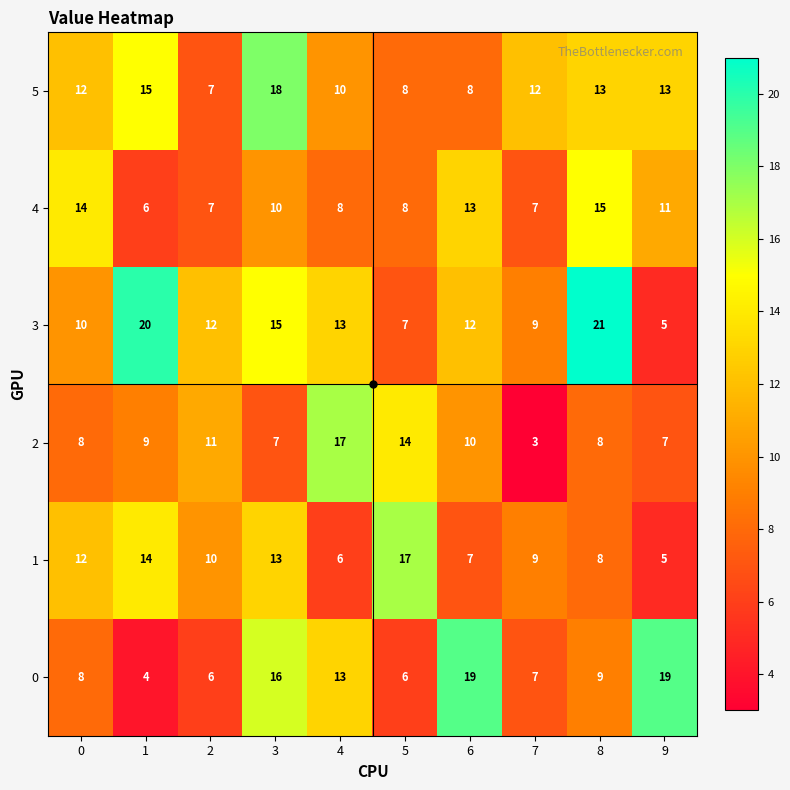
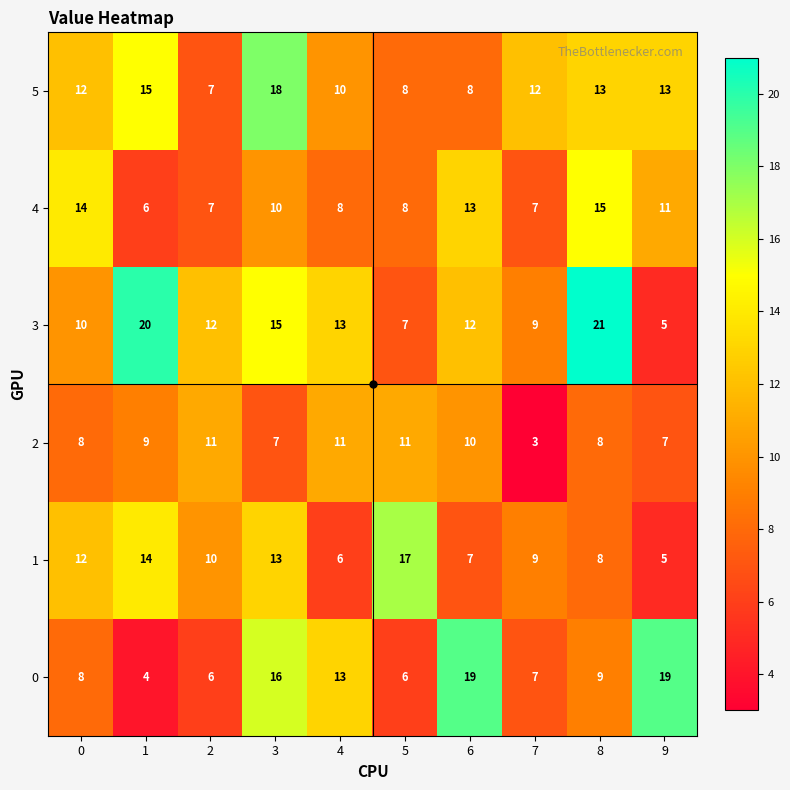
  {
    "5": {
      "0": 12,
      "1": 15,
      "2": 7,
      "3": 18,
      "4": 10,
      "5": 8,
      "6": 8,
      "7": 12,
      "9": 13
    },
    "4": {
      "0": 14,
      "1": 6,
      "2": 7,
      "3": 10,
      "4": 8,
      "5": 8,
      "6": 13,
      "7": 7,
      "8": 15,
      "9": 11
    },
    "3": {
      "0": 10,
      "1": 20,
      "2": 12,
      "3": 15,
      "4": 13,
      "5": 7,
      "6": 12,
      "7": 9,
      "8": 21,
      "9": 5
    },
    "2": {
      "0": 8,
      "1": 9,
      "2": 11,
      "3": 7,
-     "4": 17,
-     "5": 14,
+     "4": 11,
+     "5": 11,
      "6": 10,
      "7": 3,
      "8": 8,
      "9": 7
    },
    "1": {
      "0": 12,
      "1": 14,
      "2": 10,
      "3": 13,
      "4": 6,
      "5": 17,
      "6": 7,
      "7": 9,
      "8": 8,
      "9": 5
    },
    "0": {
      "0": 8,
      "1": 4,
      "2": 6,
      "3": 16,
      "4": 13,
      "5": 6,
      "6": 19,
      "7": 7,
      "8": 9,
      "9": 19
    }
  }
